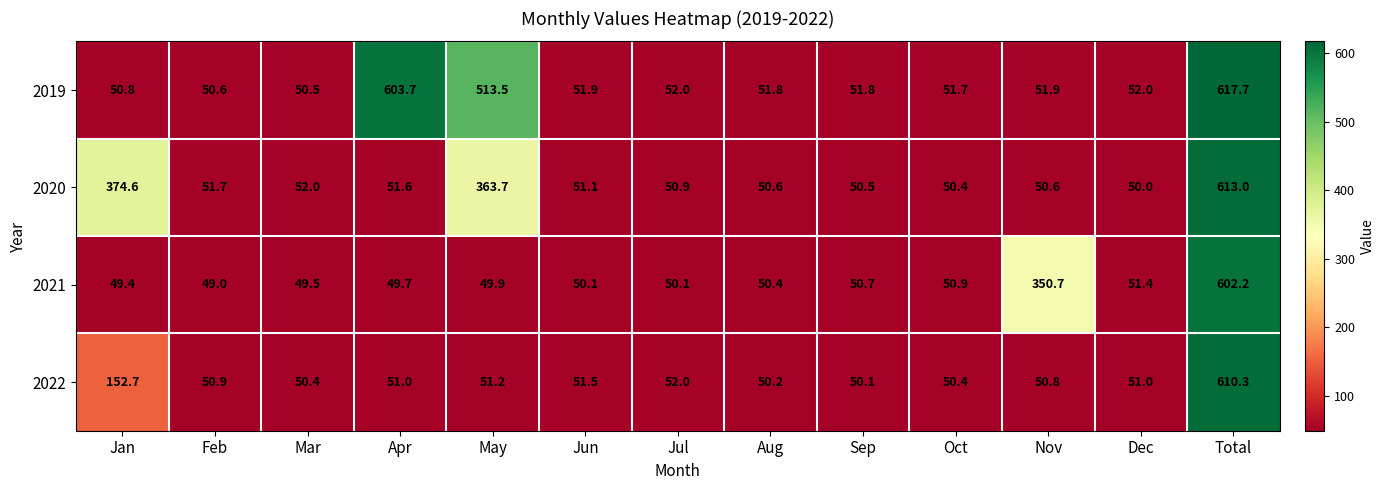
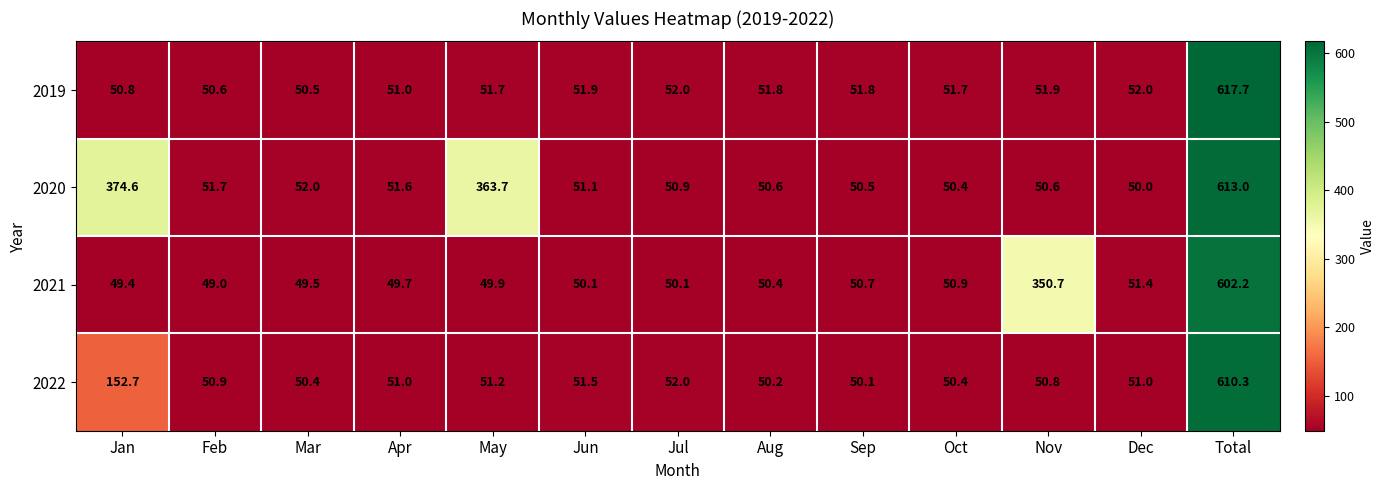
  {
    "2019": {
      "Jan": 50.8,
      "Feb": 50.6,
      "Mar": 50.5,
-     "Apr": 603.7,
-     "May": 513.5,
+     "Apr": 51.0,
+     "May": 51.7,
      "Jun": 51.9,
      "Jul": 52.0,
      "Aug": 51.8,
      "Sep": 51.8,
      "Oct": 51.7,
      "Nov": 51.9,
      "Dec": 52.0,
      "Total": 617.7
    },
    "2020": {
      "Jan": 374.6,
      "Feb": 51.7,
      "Mar": 52.0,
      "Apr": 51.6,
      "May": 363.7,
      "Jun": 51.1,
      "Jul": 50.9,
      "Aug": 50.6,
      "Sep": 50.5,
      "Oct": 50.4,
      "Nov": 50.6,
      "Dec": 50.0,
      "Total": 613.0
    },
    "2021": {
      "Jan": 49.4,
      "Feb": 49.0,
      "Mar": 49.5,
      "Apr": 49.7,
      "May": 49.9,
      "Jun": 50.1,
      "Jul": 50.1,
      "Aug": 50.4,
      "Sep": 50.7,
      "Oct": 50.9,
      "Nov": 350.7,
      "Dec": 51.4,
      "Total": 602.2
    },
    "2022": {
      "Jan": 152.7,
      "Feb": 50.9,
      "Mar": 50.4,
      "Apr": 51.0,
      "May": 51.2,
      "Jun": 51.5,
      "Jul": 52.0,
      "Aug": 50.2,
      "Sep": 50.1,
      "Oct": 50.4,
      "Nov": 50.8,
      "Dec": 51.0,
      "Total": 610.3
    }
  }
